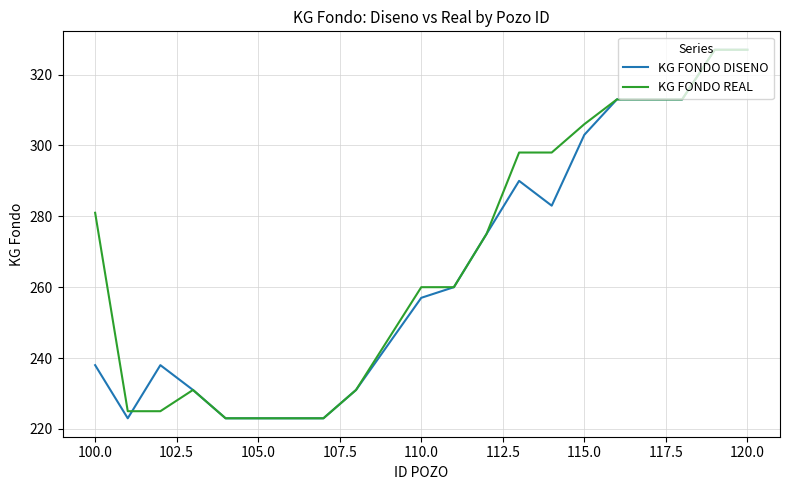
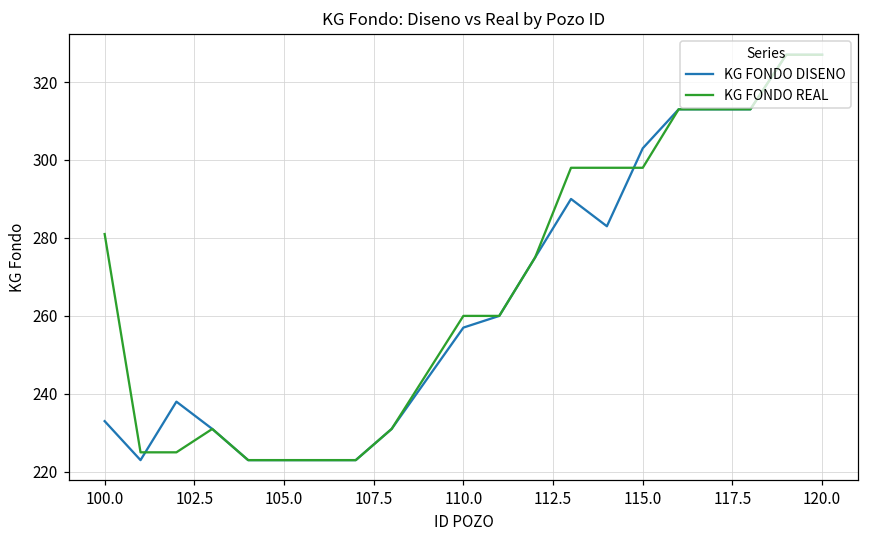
  {
    "KG FONDO DISENO": {
-     "100.0": 238,
+     "100.0": 233,
      "110.0": 257,
      "115.0": 303
    },
    "KG FONDO REAL": {
      "100.0": 281,
      "110.0": 260,
-     "115.0": 306
+     "115.0": 298
    }
  }
